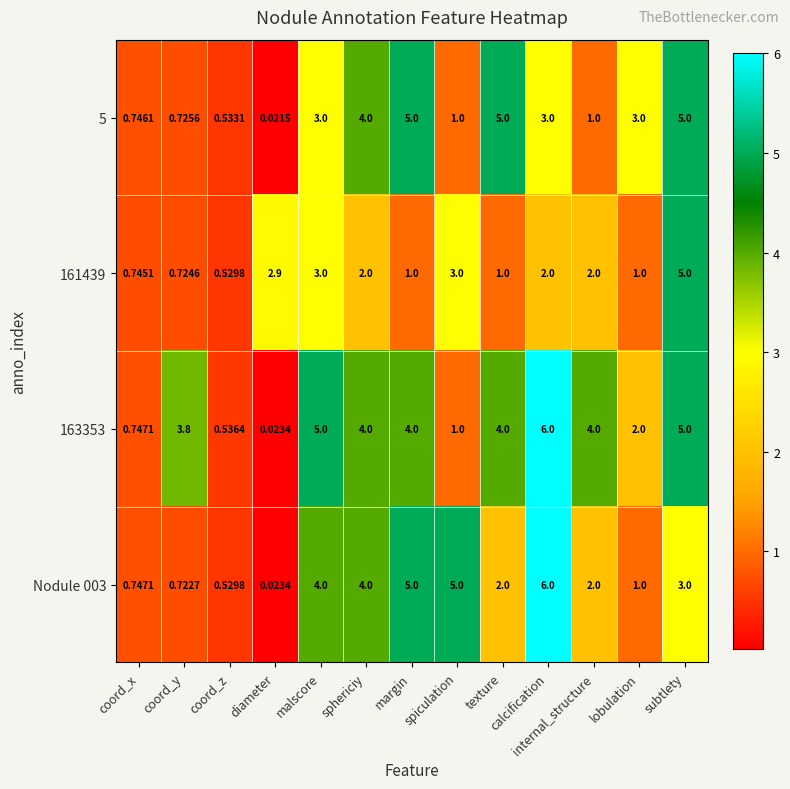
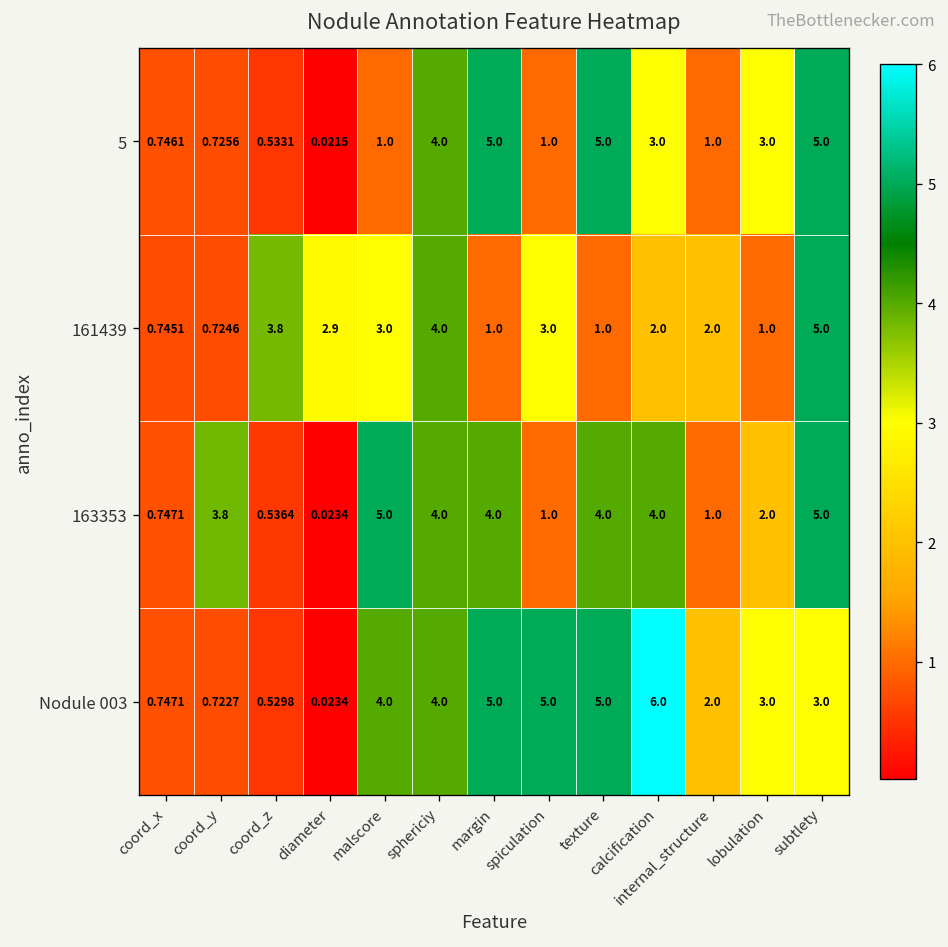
  {
    "5": {
      "coord_x": 0.7461,
      "coord_y": 0.7256,
      "coord_z": 0.5331,
      "diameter": 0.0215,
-     "malscore": 3.0,
+     "malscore": 1.0,
      "sphericiy": 4.0,
      "margin": 5.0,
      "spiculation": 1.0,
      "texture": 5.0,
      "calcification": 3.0,
      "internal_structure": 1.0,
      "lobulation": 3.0,
      "subtlety": 5.0
    },
    "161439": {
      "coord_x": 0.7451,
      "coord_y": 0.7246,
-     "coord_z": 0.5298,
+     "coord_z": 3.8,
      "diameter": 2.9,
      "malscore": 3.0,
-     "sphericiy": 2.0,
+     "sphericiy": 4.0,
      "margin": 1.0,
      "spiculation": 3.0,
      "texture": 1.0,
      "calcification": 2.0,
      "internal_structure": 2.0,
      "lobulation": 1.0,
      "subtlety": 5.0
    },
    "163353": {
      "coord_x": 0.7471,
      "coord_y": 3.8,
      "coord_z": 0.5364,
      "diameter": 0.0234,
      "malscore": 5.0,
      "sphericiy": 4.0,
      "margin": 4.0,
      "spiculation": 1.0,
      "texture": 4.0,
-     "calcification": 6.0,
-     "internal_structure": 4.0,
+     "calcification": 4.0,
+     "internal_structure": 1.0,
      "lobulation": 2.0,
      "subtlety": 5.0
    },
    "Nodule 003": {
      "coord_x": 0.7471,
      "coord_y": 0.7227,
      "coord_z": 0.5298,
      "diameter": 0.0234,
      "malscore": 4.0,
      "sphericiy": 4.0,
      "margin": 5.0,
      "spiculation": 5.0,
-     "texture": 2.0,
+     "texture": 5.0,
      "calcification": 6.0,
      "internal_structure": 2.0,
-     "lobulation": 1.0,
+     "lobulation": 3.0,
      "subtlety": 3.0
    }
  }
